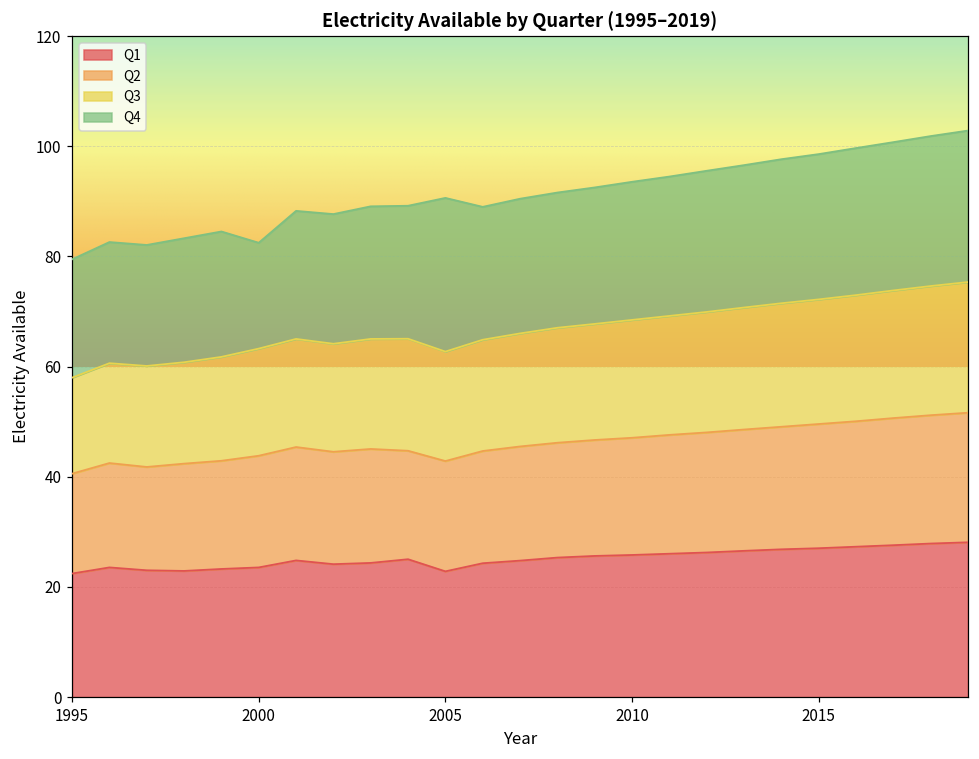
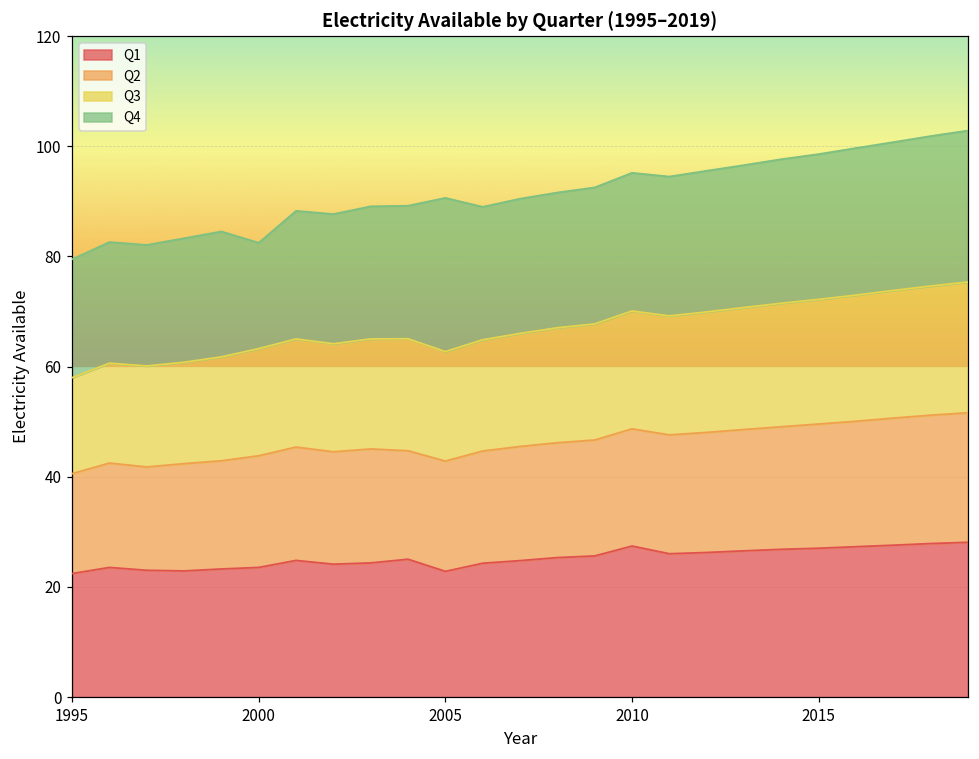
  {
    "Q1": {
      "1995": 22,
      "2000": 24,
      "2005": 23,
-     "2010": 26,
+     "2010": 27,
      "2015": 27
    },
    "Q4": {
      "1995": 21,
      "2000": 19,
      "2005": 28,
      "2010": 25,
      "2015": 26
    }
  }
